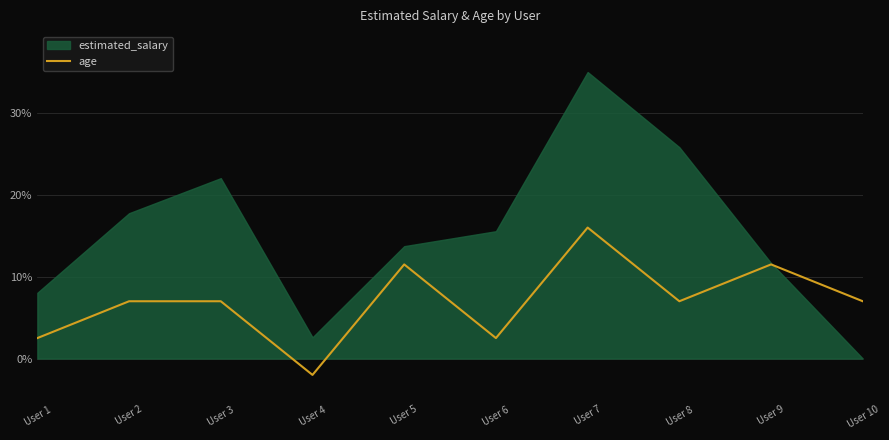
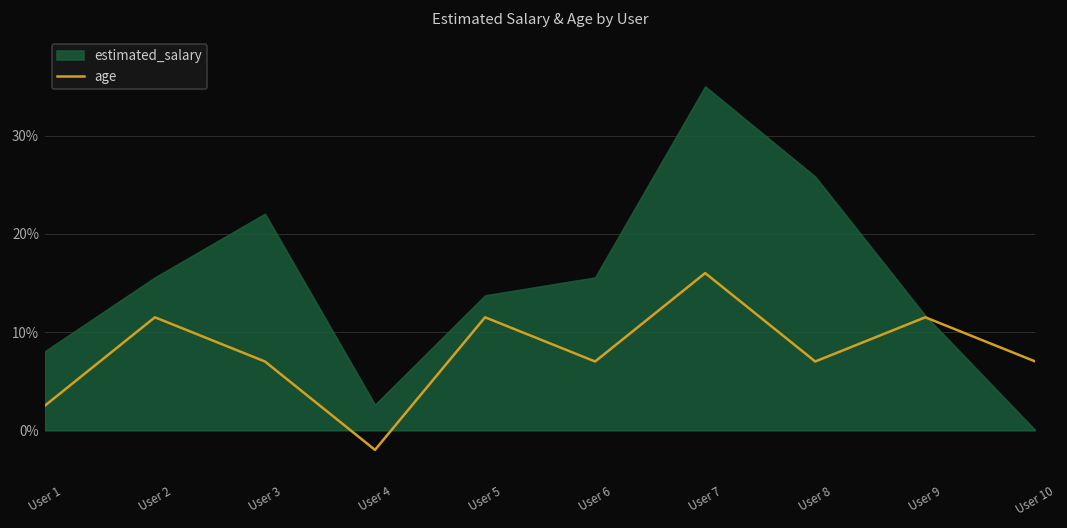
  {
    "age": {
      "User 1": "3%",
-     "User 2": "7%",
+     "User 2": "12%",
      "User 3": "7%",
      "User 4": "-2%",
      "User 5": "12%",
-     "User 6": "3%",
+     "User 6": "7%",
      "User 7": "16%",
      "User 8": "7%",
      "User 10": "7%"
    },
    "estimated_salary": {
      "User 1": "8%",
-     "User 2": "18%",
+     "User 2": "16%",
      "User 3": "22%",
      "User 4": "3%",
      "User 5": "14%",
      "User 6": "16%",
      "User 7": "35%",
      "User 8": "26%",
      "User 10": "0%"
    }
  }
